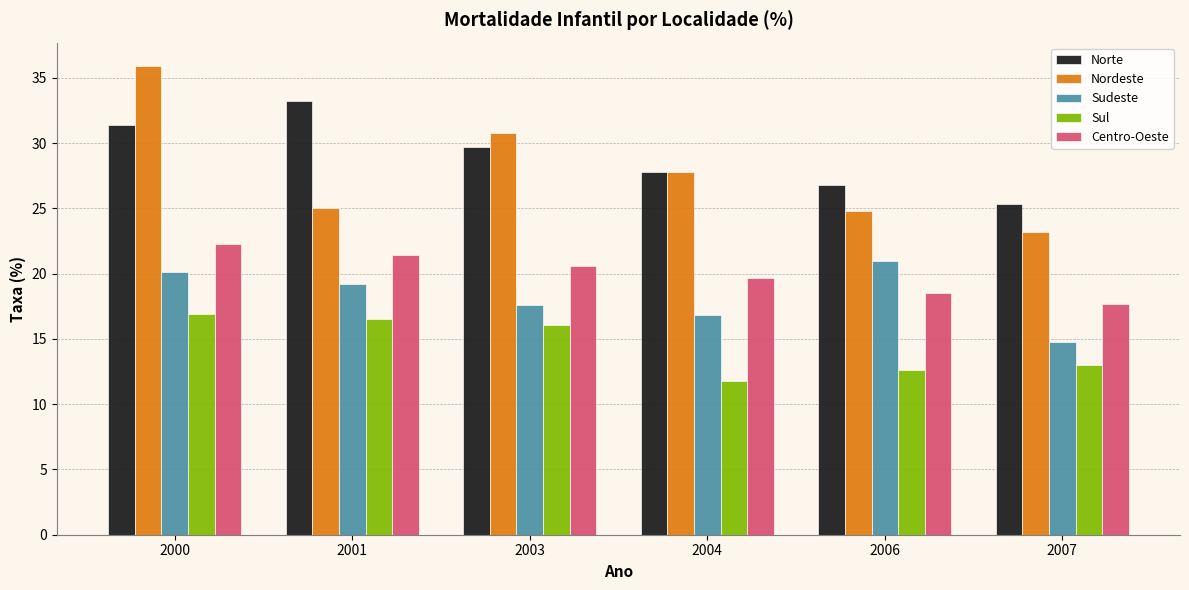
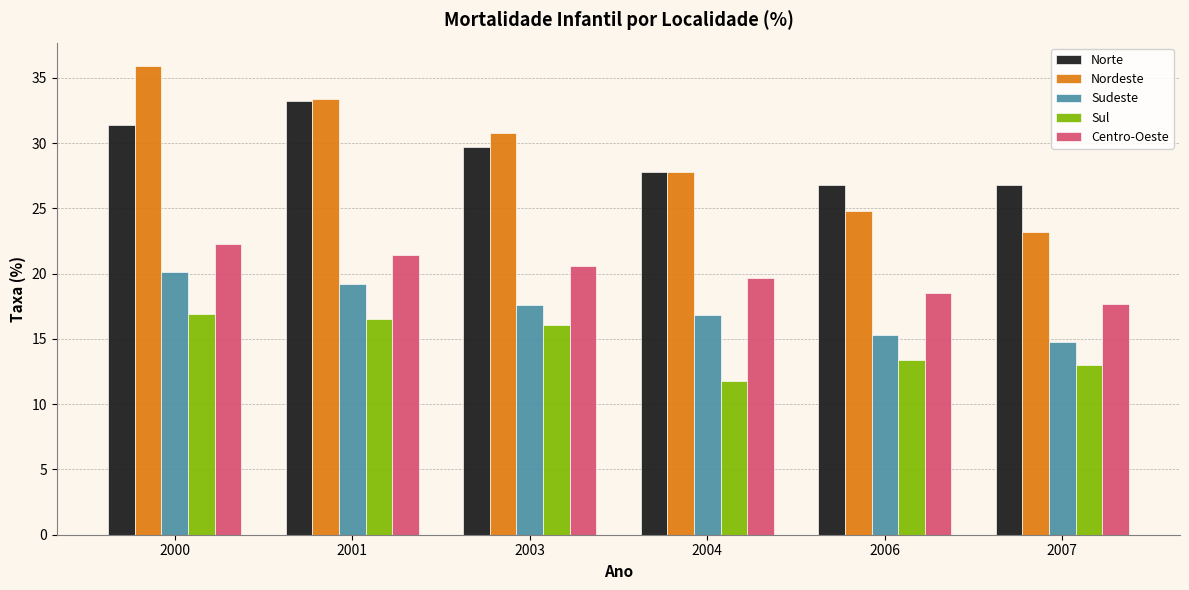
  {
    "Norte": {
      "2000": 31.4,
      "2001": 33.2,
      "2003": 29.7,
      "2004": 27.8,
      "2006": 26.8,
-     "2007": 25.3
+     "2007": 26.8
    },
    "Nordeste": {
      "2000": 35.9,
-     "2001": 25.0,
+     "2001": 33.4,
      "2003": 30.8,
      "2004": 27.8,
      "2006": 24.8,
      "2007": 23.2
    },
    "Sudeste": {
      "2000": 20.1,
      "2001": 19.2,
      "2003": 17.6,
      "2004": 16.8,
-     "2006": 21.0,
+     "2006": 15.3,
      "2007": 14.8
    },
    "Sul": {
      "2000": 16.9,
      "2001": 16.5,
      "2003": 16.1,
      "2004": 11.8,
-     "2006": 12.6,
+     "2006": 13.4,
      "2007": 13.0
    },
    "Centro-Oeste": {
      "2000": 22.3,
      "2001": 21.4,
      "2003": 20.6,
      "2004": 19.7,
      "2006": 18.5,
      "2007": 17.7
    }
  }
